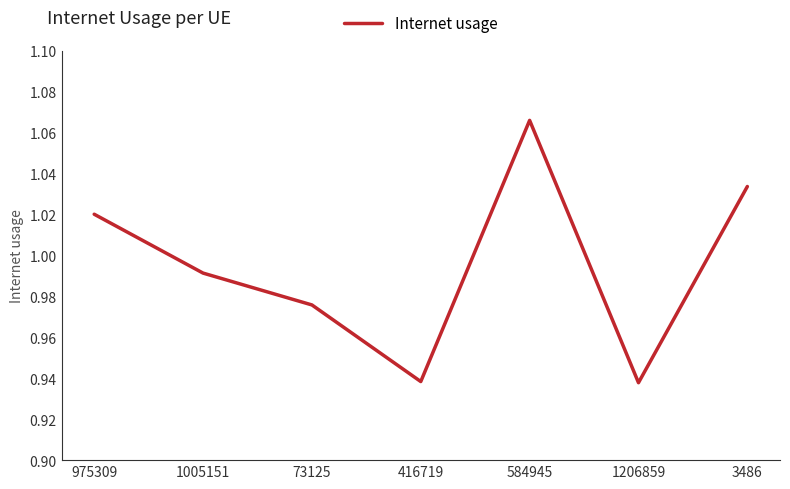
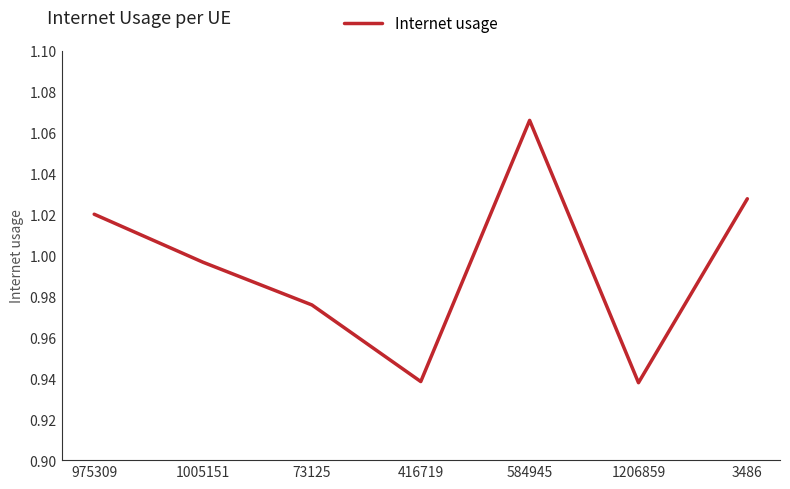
  {
    "975309": 1.020,
-   "1005151": 0.991,
+   "1005151": 0.997,
    "73125": 0.976,
    "416719": 0.938,
    "584945": 1.066,
    "1206859": 0.938,
-   "3486": 1.034
+   "3486": 1.028
  }
